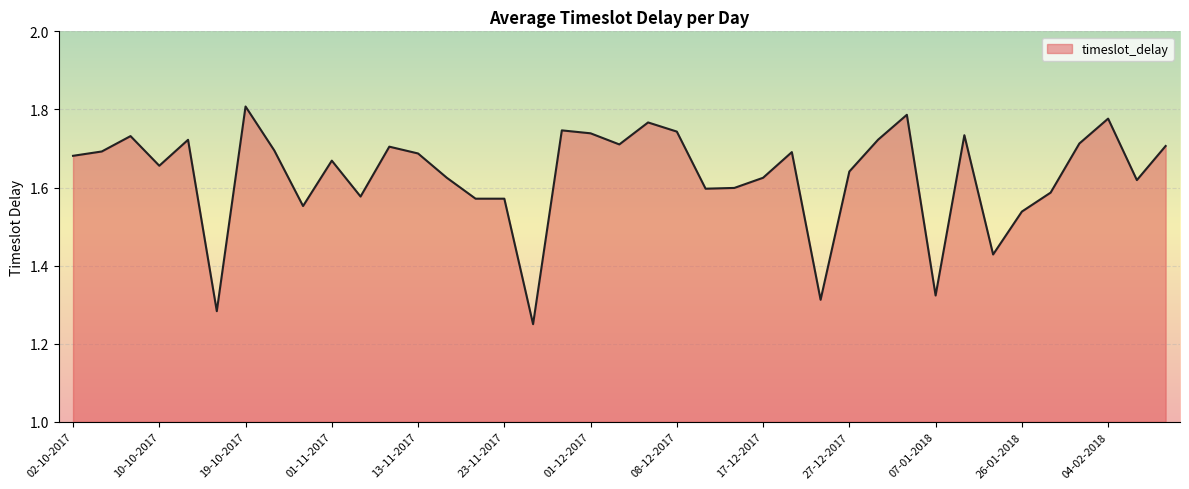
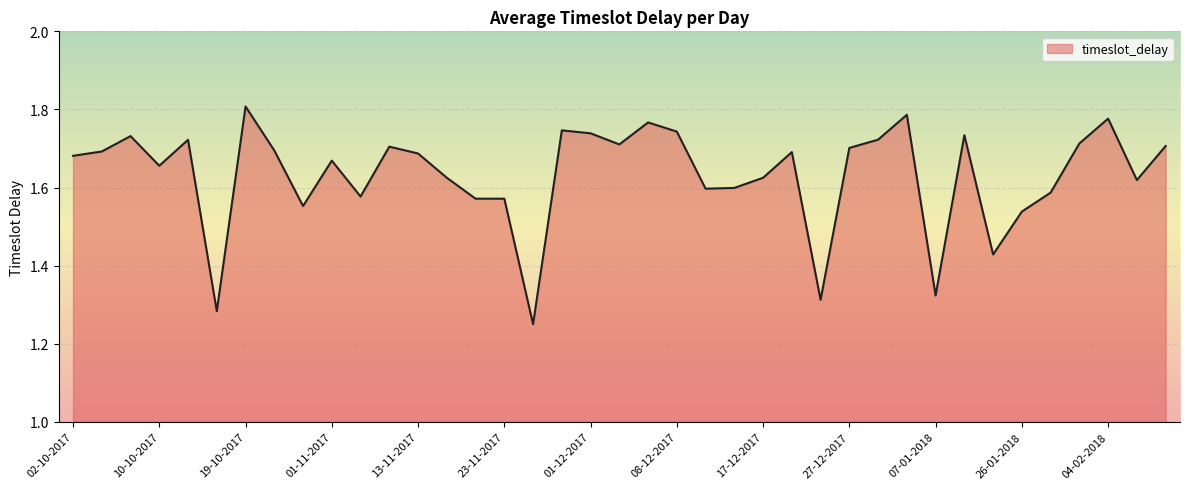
  {
    "02-10-2017": 1.68,
    "10-10-2017": 1.66,
    "19-10-2017": 1.81,
    "01-11-2017": 1.67,
    "13-11-2017": 1.69,
    "23-11-2017": 1.57,
    "01-12-2017": 1.74,
    "08-12-2017": 1.74,
    "17-12-2017": 1.63,
-   "27-12-2017": 1.64,
+   "27-12-2017": 1.70,
    "07-01-2018": 1.32,
    "26-01-2018": 1.54,
    "04-02-2018": 1.78
  }
